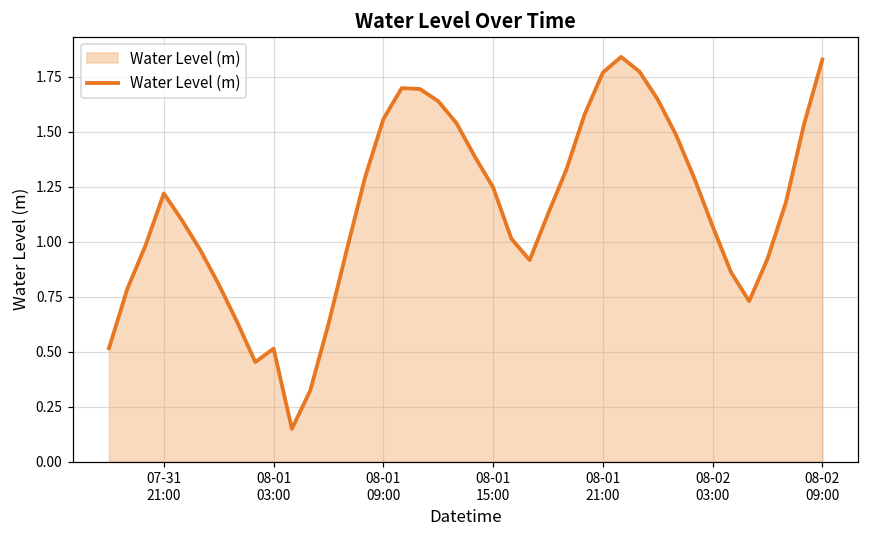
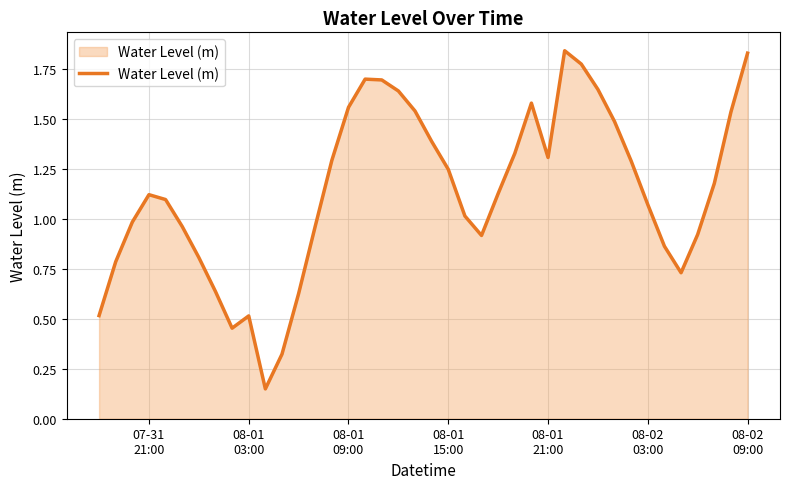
  {
-   "07-31 21:00": 1.22,
+   "07-31 21:00": 1.12,
    "08-01 03:00": 0.51,
    "08-01 09:00": 1.56,
    "08-01 15:00": 1.25,
-   "08-01 21:00": 1.77,
+   "08-01 21:00": 1.31,
    "08-02 03:00": 1.07,
    "08-02 09:00": 1.83
  }
